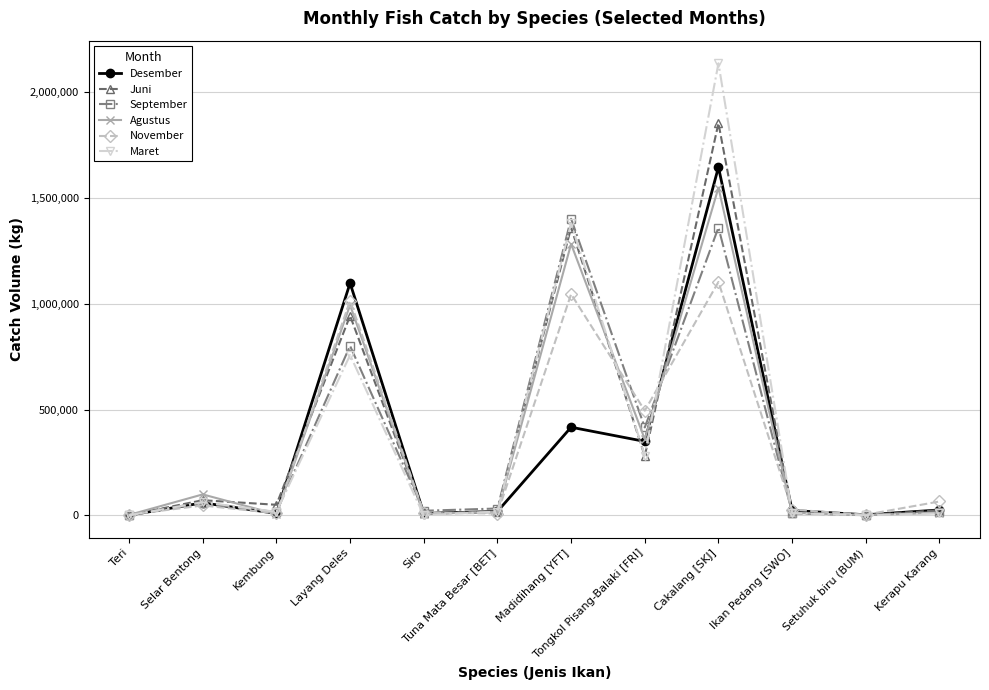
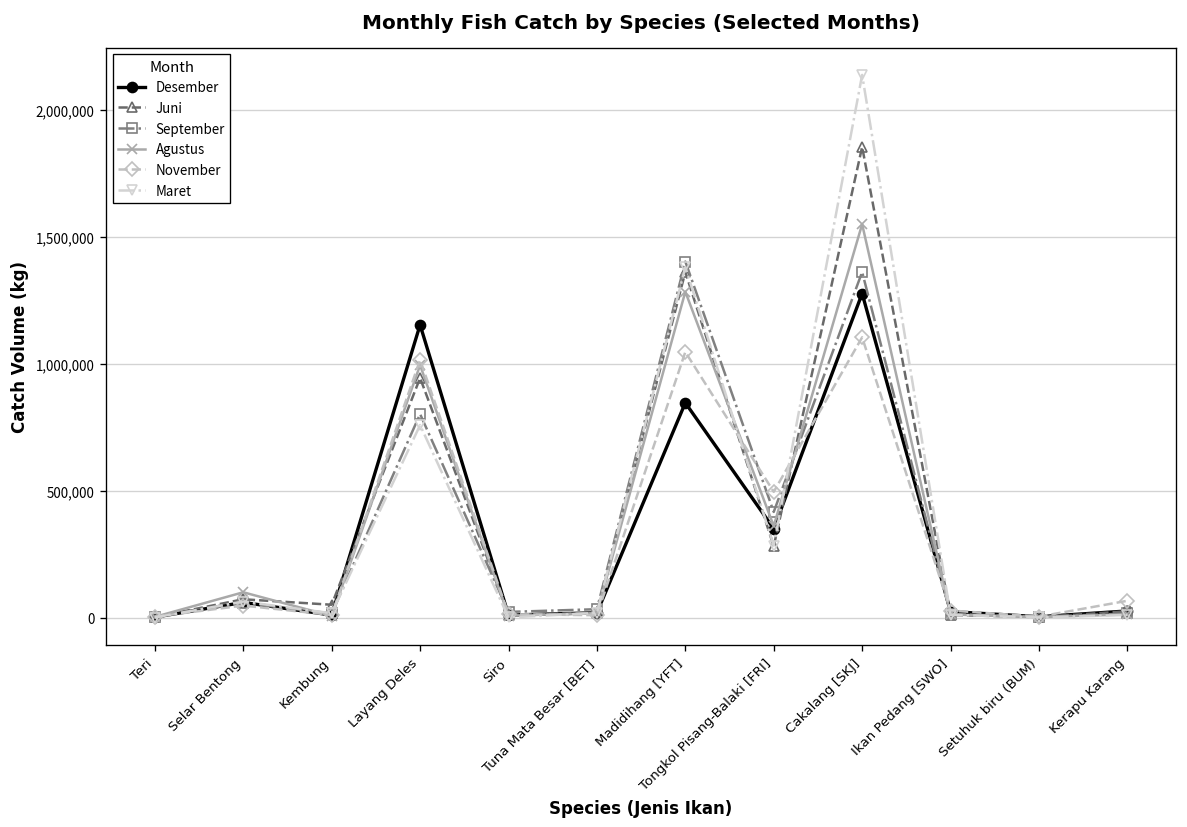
  {
    "Desember": {
-     "Layang Deles": "1,100,000",
-     "Madidihang [YFT]": "420,000",
-     "Cakalang [SKJ]": "1,650,000"
+     "Layang Deles": "1,150,000",
+     "Madidihang [YFT]": "850,000",
+     "Cakalang [SKJ]": "1,280,000"
    }
  }
